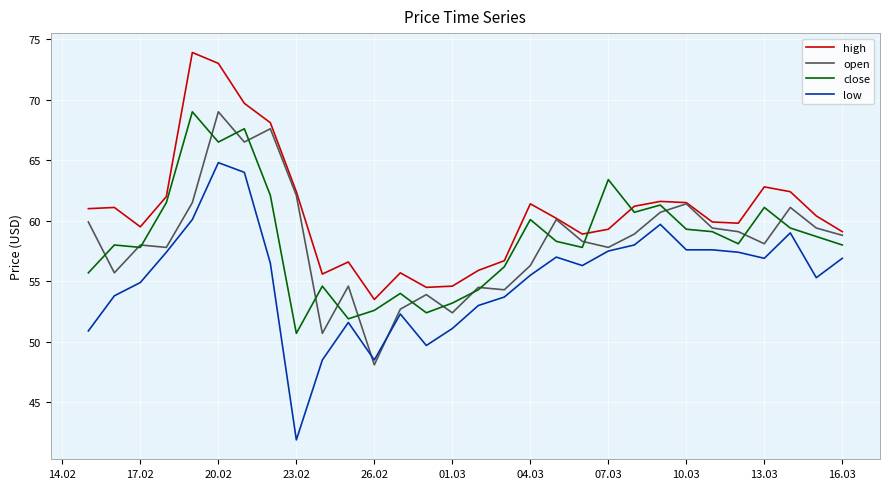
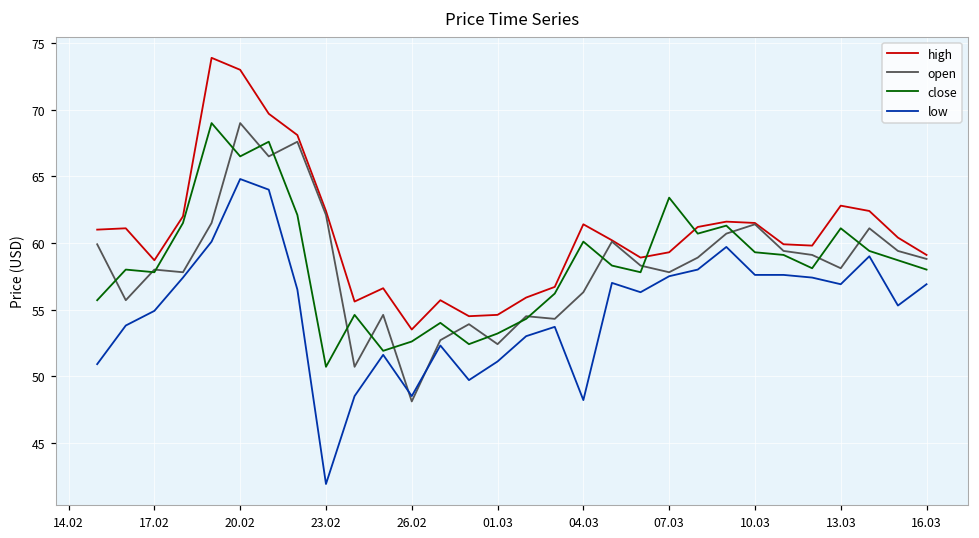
  {
    "high": {
-     "17.02": 59.5,
+     "17.02": 58.7,
      "20.02": 73.0,
      "23.02": 62.4,
      "26.02": 53.5,
      "01.03": 54.6,
      "04.03": 61.4,
      "07.03": 59.3,
      "13.03": 62.8,
      "16.03": 59.1
    },
    "open": {
      "20.02": 69.0,
      "23.02": 62.1,
      "26.02": 48.1,
      "01.03": 52.4,
      "04.03": 56.3,
      "07.03": 57.8,
      "13.03": 58.1,
      "16.03": 58.8
    },
    "close": {
      "20.02": 66.5,
      "23.02": 50.7,
      "26.02": 52.6,
      "01.03": 53.2,
      "04.03": 60.1,
      "07.03": 63.4,
      "10.03": 59.3,
      "13.03": 61.1,
      "16.03": 58.0
    },
    "low": {
      "17.02": 54.9,
      "20.02": 64.8,
      "23.02": 41.9,
      "26.02": 48.5,
      "01.03": 51.1,
-     "04.03": 55.5,
+     "04.03": 48.2,
      "07.03": 57.5,
      "10.03": 57.6,
      "13.03": 56.9,
      "16.03": 56.9
    }
  }
